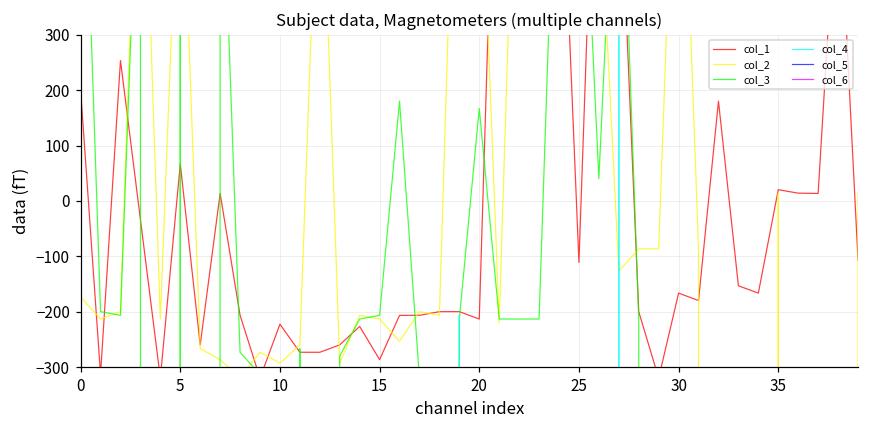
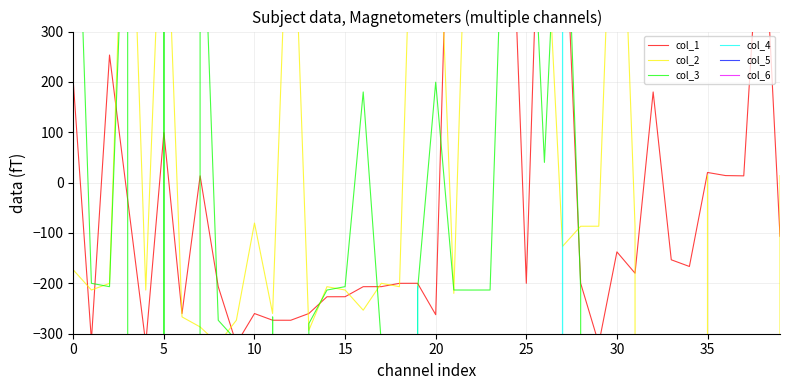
  {
    "col_1": {
      "0": 200,
-     "5": 70,
-     "10": -220,
-     "15": -290,
-     "20": -210,
-     "25": -110,
-     "30": -170,
+     "5": 100,
+     "10": -260,
+     "15": -230,
+     "20": -260,
+     "25": -200,
+     "30": -140,
      "35": 20
    },
    "col_2": {
      "0": -170,
-     "10": -290,
+     "10": -80,
      "15": -210,
      "35": 10
    },
    "col_3": {
      "15": -210,
-     "20": 170
+     "20": 200
    }
  }
